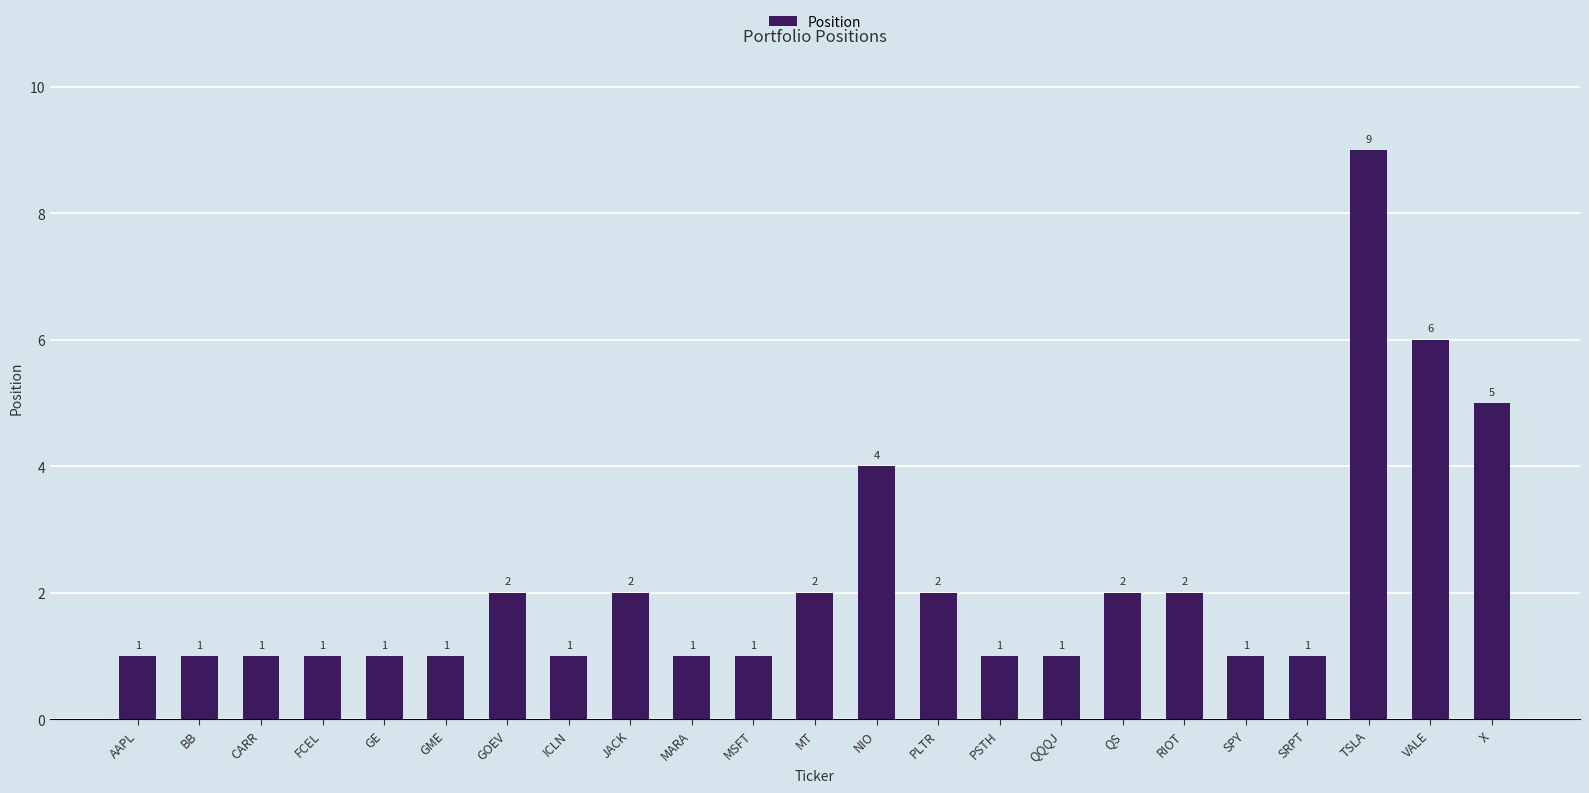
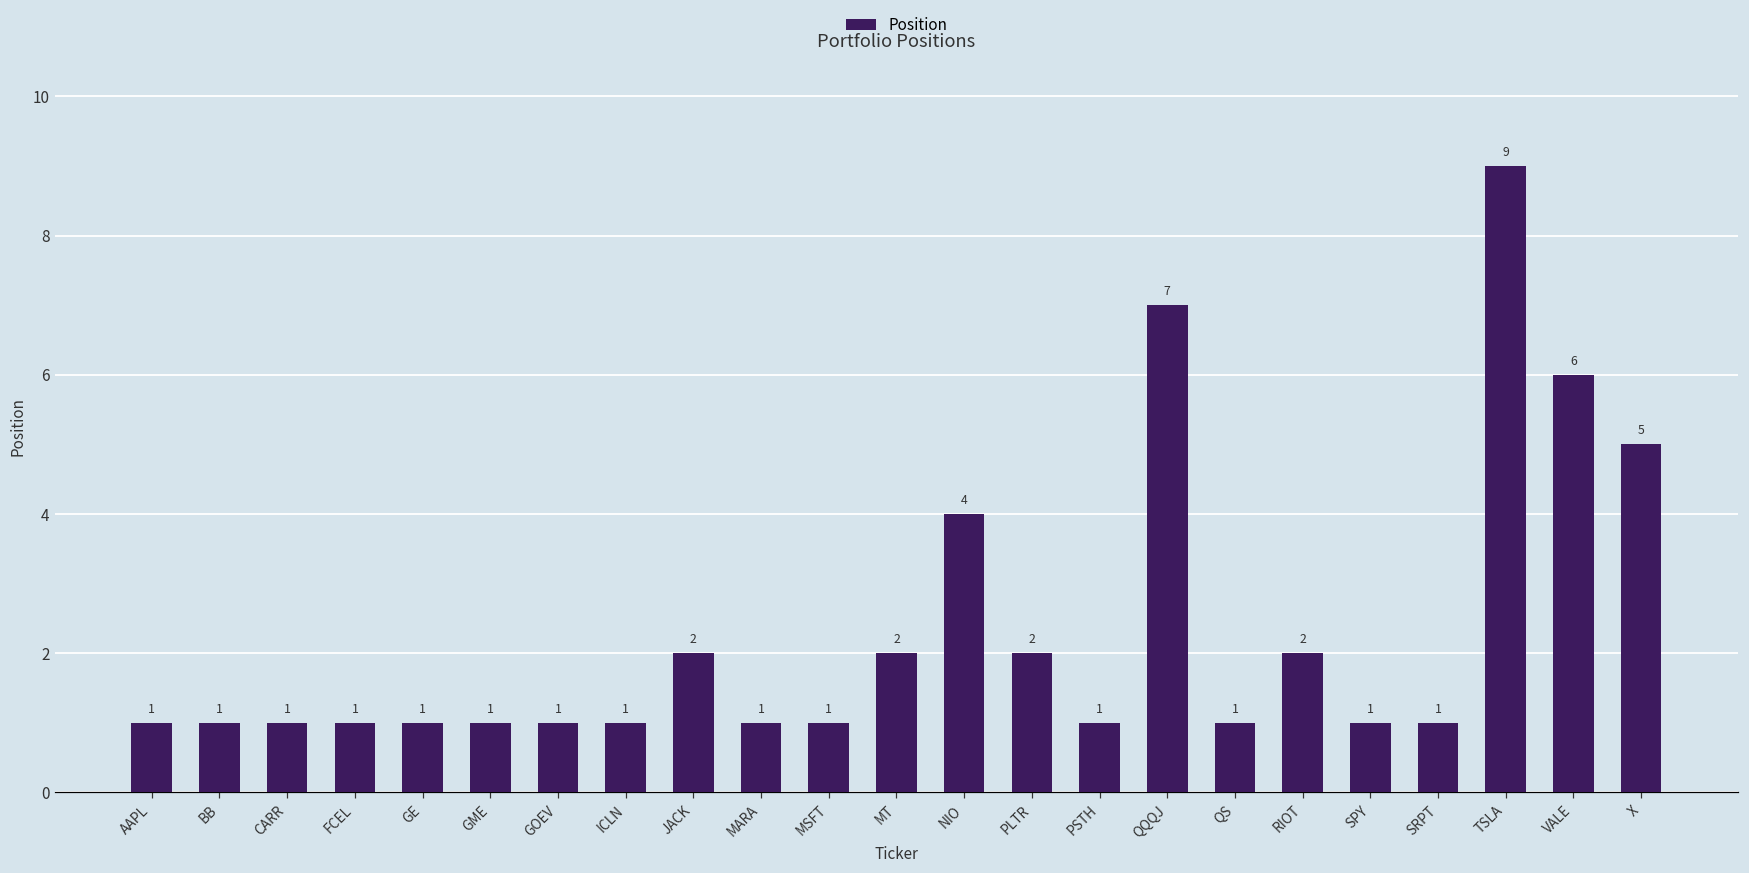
  {
    "AAPL": 1,
    "BB": 1,
    "CARR": 1,
    "FCEL": 1,
    "GE": 1,
    "GME": 1,
-   "GOEV": 2,
+   "GOEV": 1,
    "ICLN": 1,
    "JACK": 2,
    "MARA": 1,
    "MSFT": 1,
    "MT": 2,
    "NIO": 4,
    "PLTR": 2,
    "PSTH": 1,
-   "QQQJ": 1,
-   "QS": 2,
+   "QQQJ": 7,
+   "QS": 1,
    "RIOT": 2,
    "SPY": 1,
    "SRPT": 1,
    "TSLA": 9,
    "VALE": 6,
    "X": 5
  }
